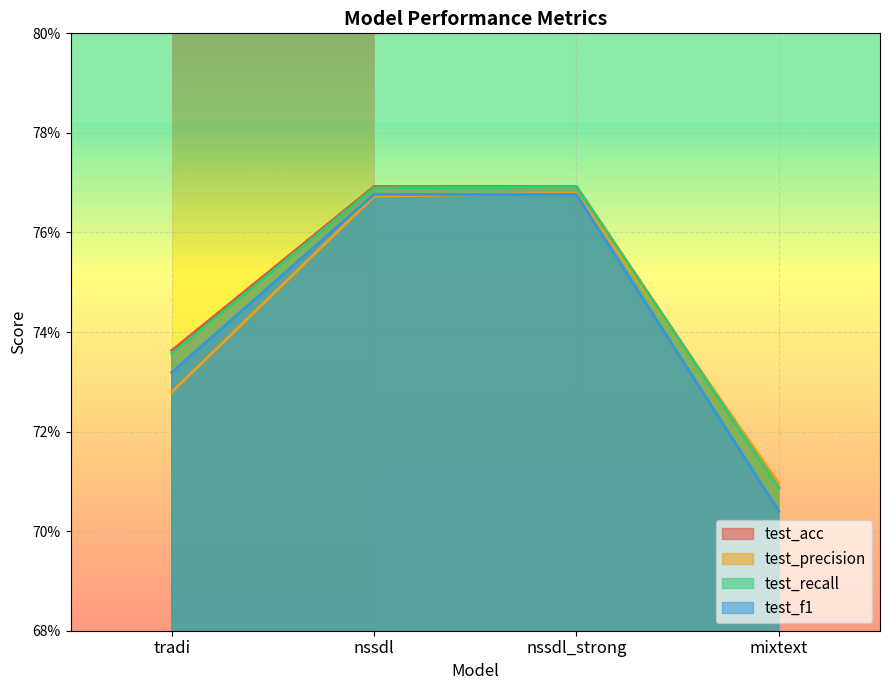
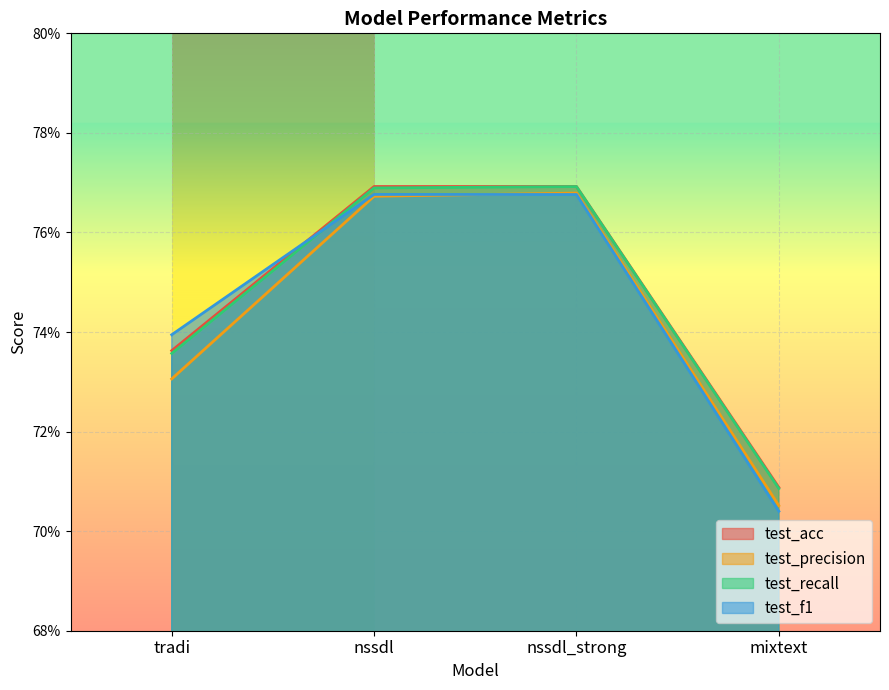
  {
    "test_acc": {
      "tradi": "73.6%"
    },
    "test_precision": {
-     "tradi": "72.8%",
-     "mixtext": "71.0%"
+     "tradi": "73.1%",
+     "mixtext": "70.5%"
    },
    "test_recall": {
      "tradi": "73.6%"
    },
    "test_f1": {
-     "tradi": "73.2%",
+     "tradi": "73.9%",
      "mixtext": "70.4%"
    }
  }
